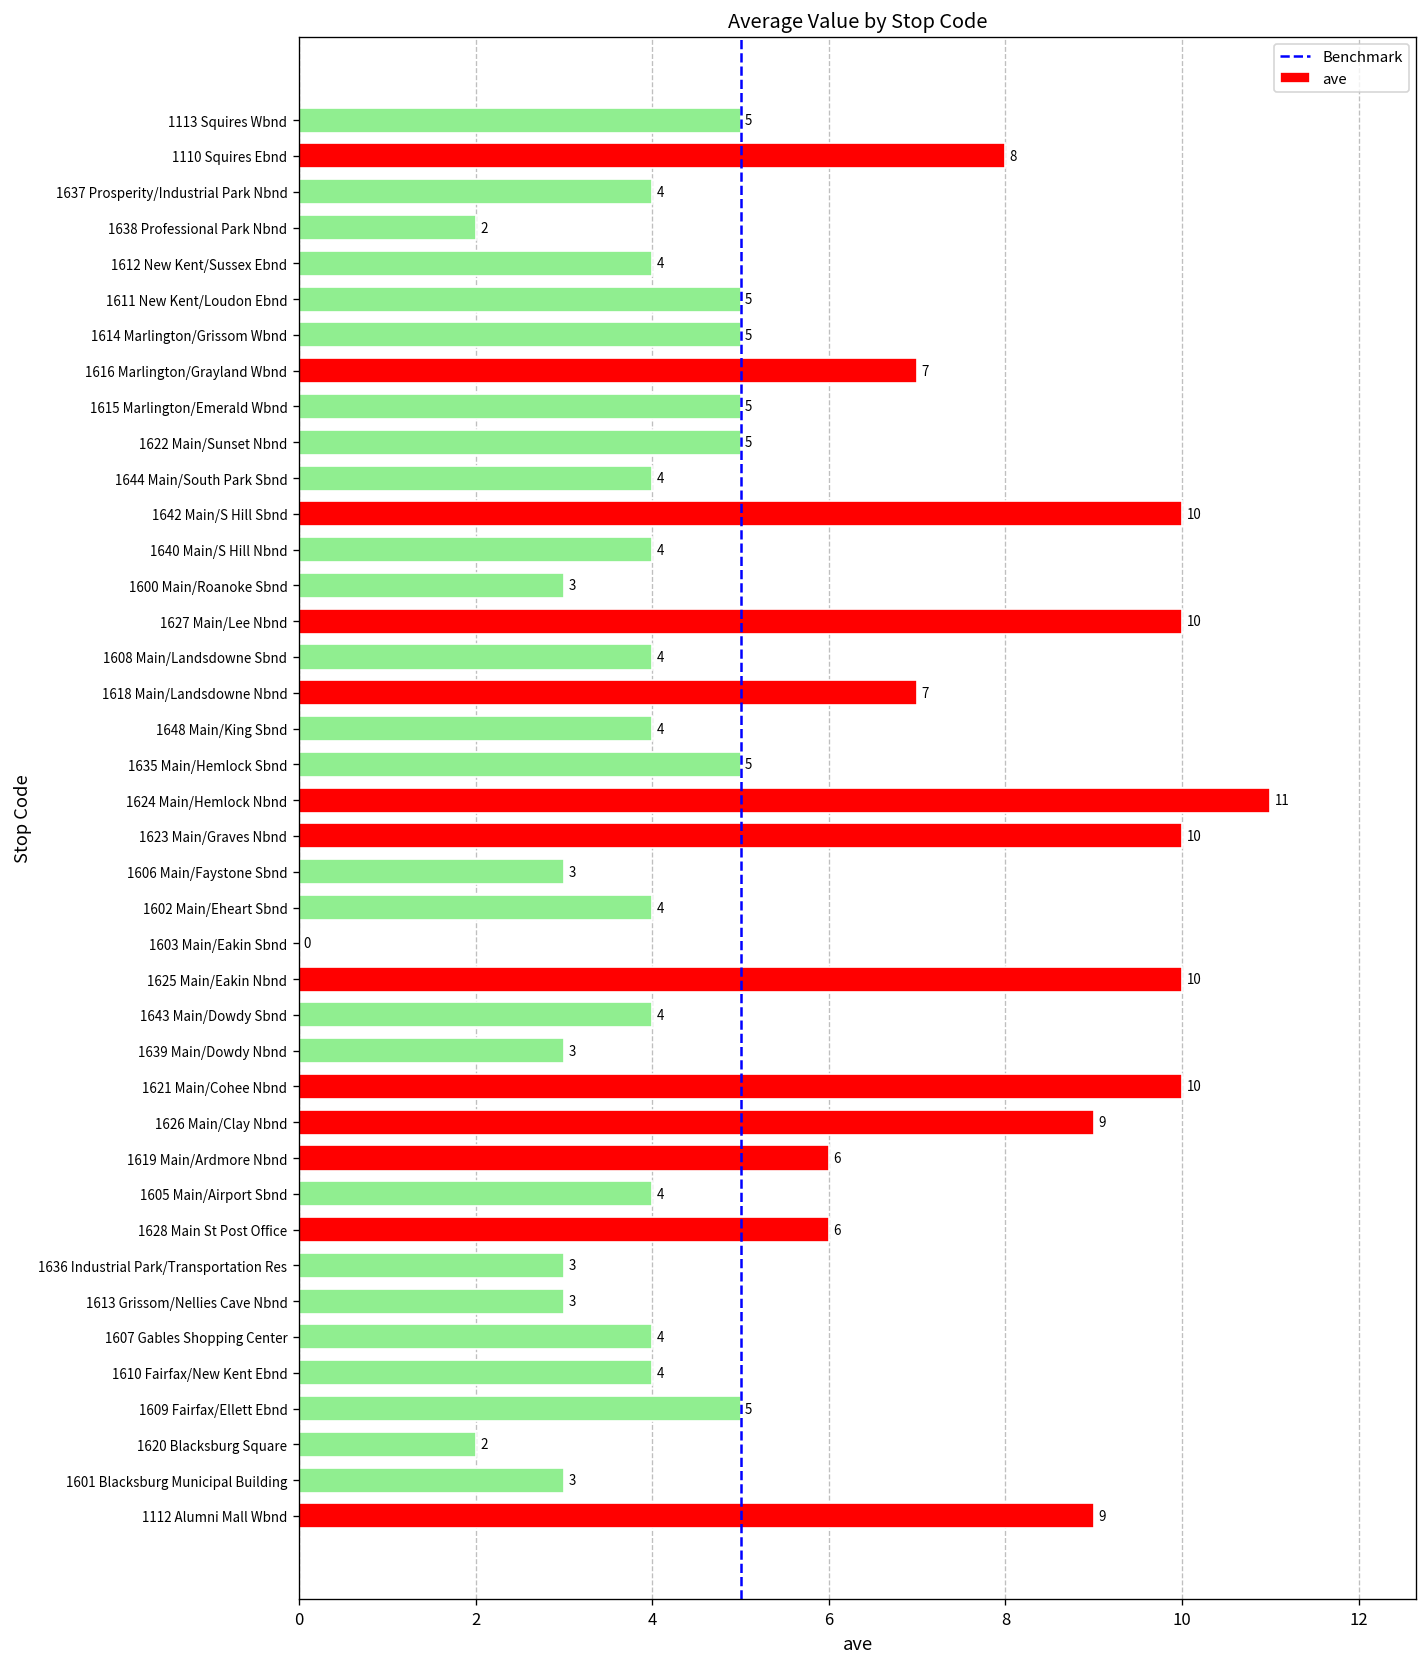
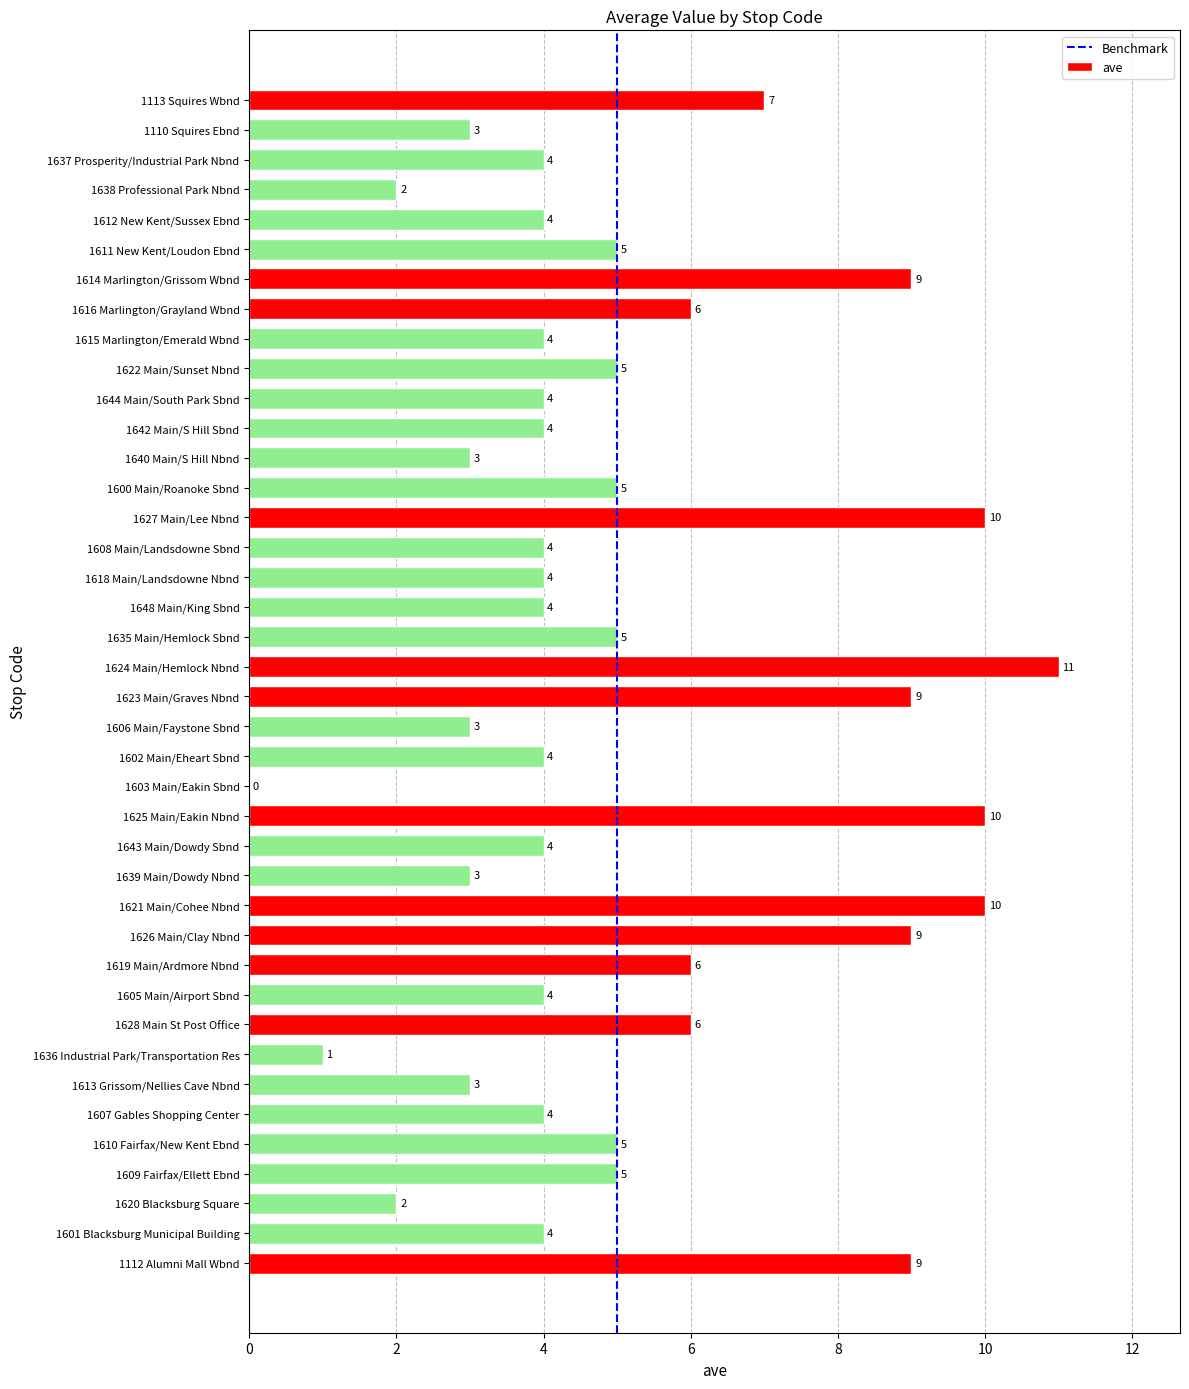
  {
-   "1113 Squires Wbnd": 5,
-   "1110 Squires Ebnd": 8,
+   "1113 Squires Wbnd": 7,
+   "1110 Squires Ebnd": 3,
    "1637 Prosperity/Industrial Park Nbnd": 4,
    "1638 Professional Park Nbnd": 2,
    "1612 New Kent/Sussex Ebnd": 4,
    "1611 New Kent/Loudon Ebnd": 5,
-   "1614 Marlington/Grissom Wbnd": 5,
-   "1616 Marlington/Grayland Wbnd": 7,
-   "1615 Marlington/Emerald Wbnd": 5,
+   "1614 Marlington/Grissom Wbnd": 9,
+   "1616 Marlington/Grayland Wbnd": 6,
+   "1615 Marlington/Emerald Wbnd": 4,
    "1622 Main/Sunset Nbnd": 5,
    "1644 Main/South Park Sbnd": 4,
-   "1642 Main/S Hill Sbnd": 10,
-   "1640 Main/S Hill Nbnd": 4,
-   "1600 Main/Roanoke Sbnd": 3,
+   "1642 Main/S Hill Sbnd": 4,
+   "1640 Main/S Hill Nbnd": 3,
+   "1600 Main/Roanoke Sbnd": 5,
    "1627 Main/Lee Nbnd": 10,
    "1608 Main/Landsdowne Sbnd": 4,
-   "1618 Main/Landsdowne Nbnd": 7,
+   "1618 Main/Landsdowne Nbnd": 4,
    "1648 Main/King Sbnd": 4,
    "1635 Main/Hemlock Sbnd": 5,
    "1624 Main/Hemlock Nbnd": 11,
-   "1623 Main/Graves Nbnd": 10,
+   "1623 Main/Graves Nbnd": 9,
    "1606 Main/Faystone Sbnd": 3,
    "1602 Main/Eheart Sbnd": 4,
    "1603 Main/Eakin Sbnd": 0,
    "1625 Main/Eakin Nbnd": 10,
    "1643 Main/Dowdy Sbnd": 4,
    "1639 Main/Dowdy Nbnd": 3,
    "1621 Main/Cohee Nbnd": 10,
    "1626 Main/Clay Nbnd": 9,
    "1619 Main/Ardmore Nbnd": 6,
    "1605 Main/Airport Sbnd": 4,
    "1628 Main St Post Office": 6,
-   "1636 Industrial Park/Transportation Res": 3,
+   "1636 Industrial Park/Transportation Res": 1,
    "1613 Grissom/Nellies Cave Nbnd": 3,
    "1607 Gables Shopping Center": 4,
-   "1610 Fairfax/New Kent Ebnd": 4,
+   "1610 Fairfax/New Kent Ebnd": 5,
    "1609 Fairfax/Ellett Ebnd": 5,
    "1620 Blacksburg Square": 2,
-   "1601 Blacksburg Municipal Building": 3,
+   "1601 Blacksburg Municipal Building": 4,
    "1112 Alumni Mall Wbnd": 9
  }
